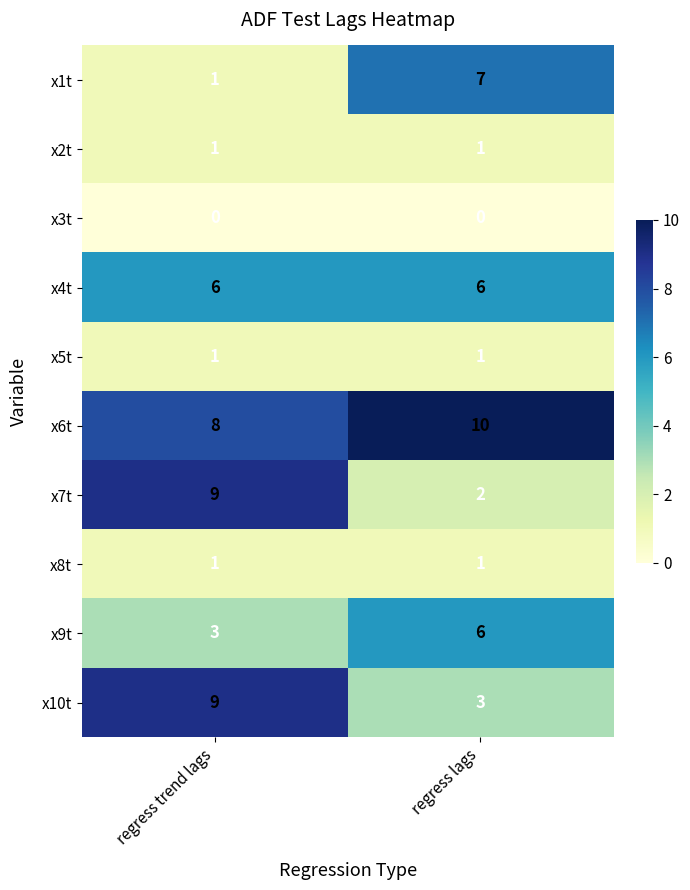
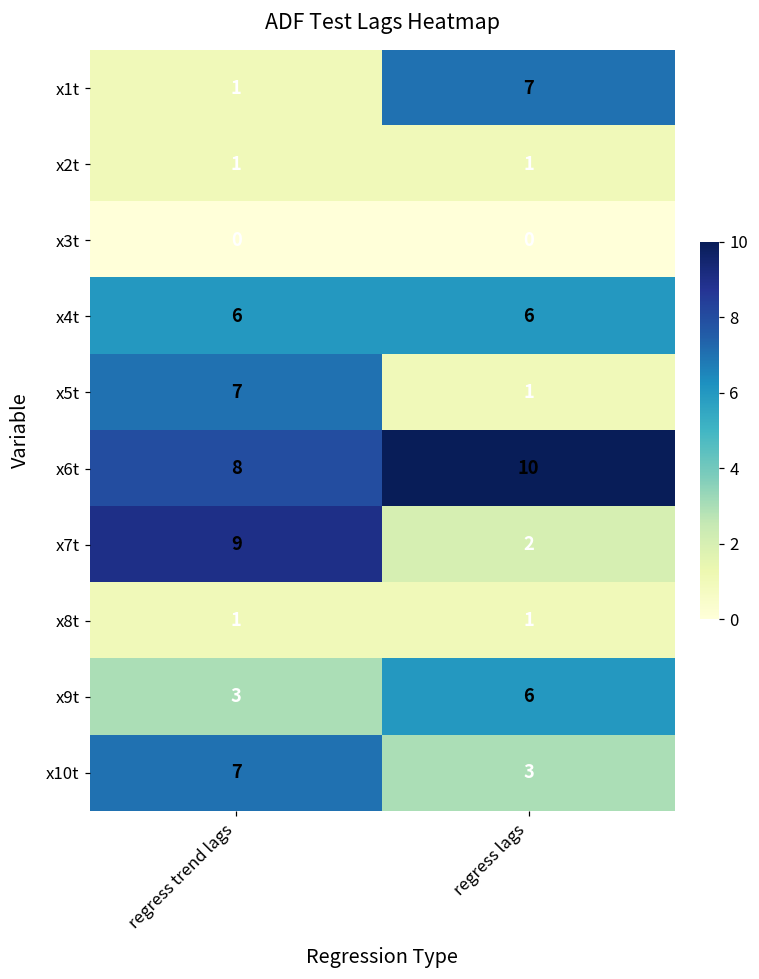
  {
    "x1t": {
      "regress trend lags": 1,
      "regress lags": 7
    },
    "x2t": {
      "regress trend lags": 1,
      "regress lags": 1
    },
    "x4t": {
      "regress trend lags": 6,
      "regress lags": 6
    },
    "x5t": {
-     "regress trend lags": 1,
+     "regress trend lags": 7,
      "regress lags": 1
    },
    "x6t": {
      "regress trend lags": 8,
      "regress lags": 10
    },
    "x7t": {
      "regress trend lags": 9,
      "regress lags": 2
    },
    "x8t": {
      "regress trend lags": 1,
      "regress lags": 1
    },
    "x9t": {
      "regress trend lags": 3,
      "regress lags": 6
    },
    "x10t": {
-     "regress trend lags": 9,
+     "regress trend lags": 7,
      "regress lags": 3
    }
  }
